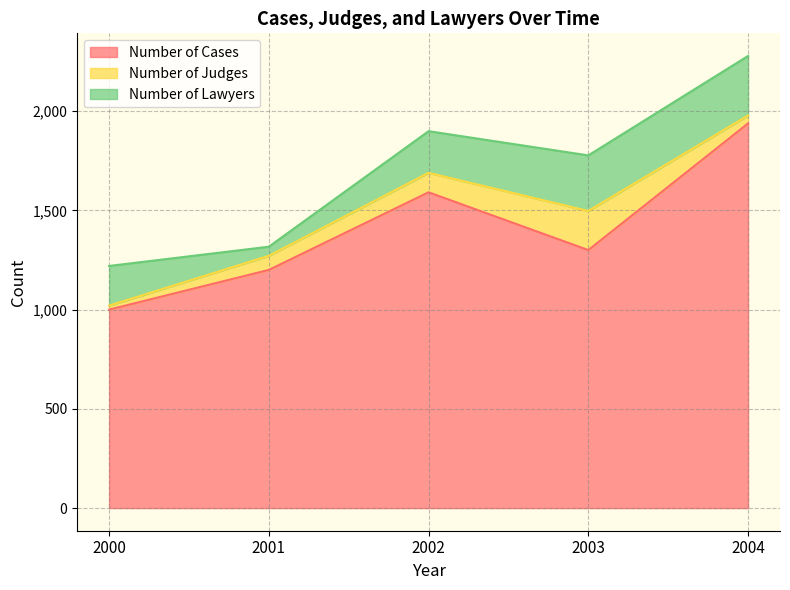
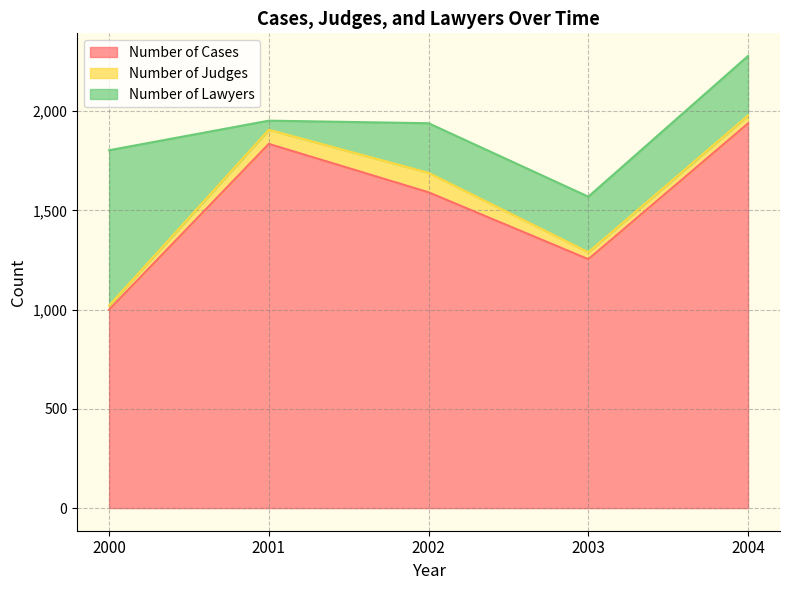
  {
    "Number of Cases": {
      "2000": "1,000",
-     "2001": "1,200",
+     "2001": "1,840",
      "2002": "1,590",
-     "2003": "1,300",
+     "2003": "1,250",
      "2004": "1,940"
    },
    "Number of Judges": {
      "2000": "20",
      "2001": "70",
      "2002": "100",
-     "2003": "200",
+     "2003": "40",
      "2004": "40"
    },
    "Number of Lawyers": {
-     "2000": "200",
+     "2000": "780",
      "2001": "50",
-     "2002": "210",
+     "2002": "250",
      "2003": "280",
      "2004": "300"
    }
  }
